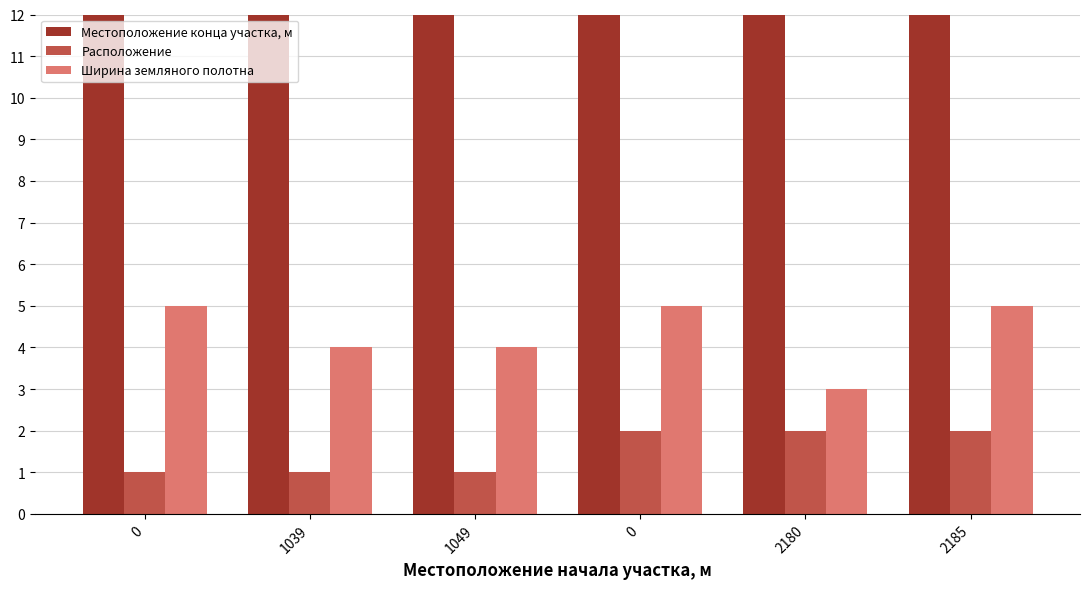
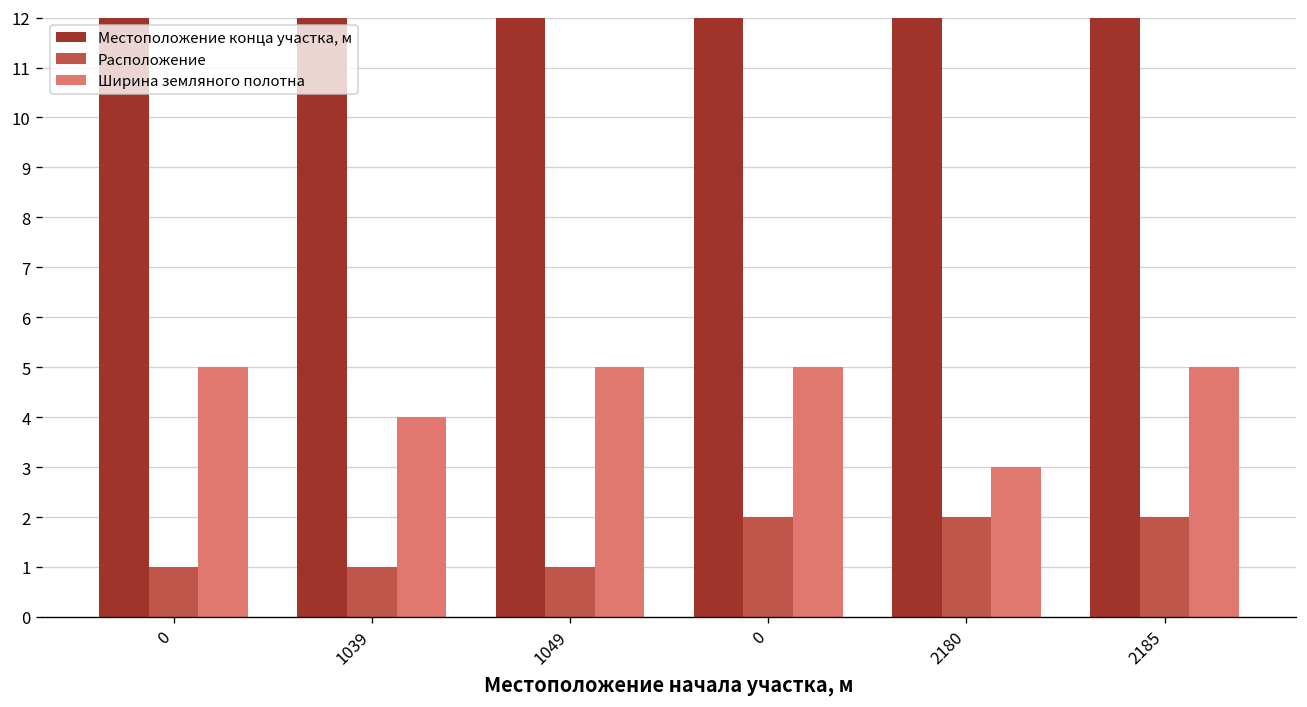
  {
    "Ширина земляного полотна": {
      "1039": 4,
-     "1049": 4,
+     "1049": 5,
      "2180": 3,
      "2185": 5
    }
  }
